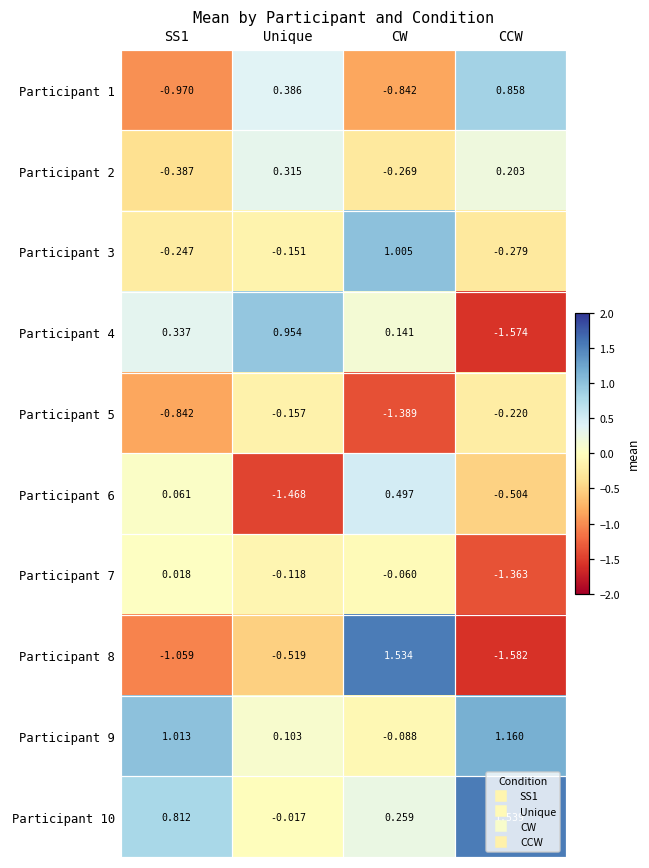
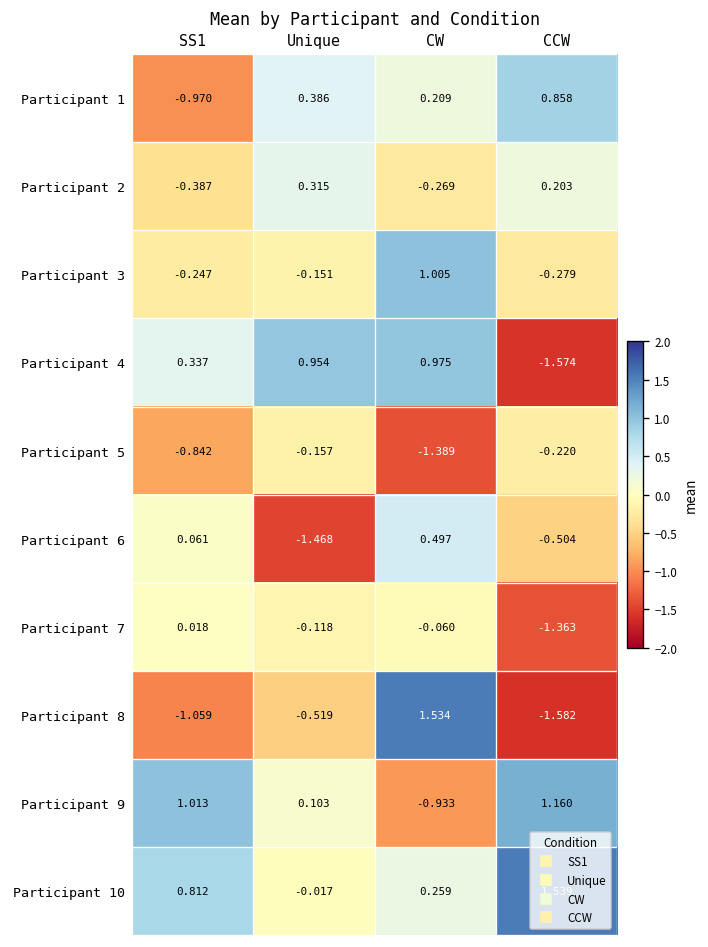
  {
    "Participant 1": {
      "SS1": -0.970,
      "Unique": 0.386,
-     "CW": -0.842,
+     "CW": 0.209,
      "CCW": 0.858
    },
    "Participant 2": {
      "SS1": -0.387,
      "Unique": 0.315,
      "CW": -0.269,
      "CCW": 0.203
    },
    "Participant 3": {
      "SS1": -0.247,
      "Unique": -0.151,
      "CW": 1.005,
      "CCW": -0.279
    },
    "Participant 4": {
      "SS1": 0.337,
      "Unique": 0.954,
-     "CW": 0.141,
+     "CW": 0.975,
      "CCW": -1.574
    },
    "Participant 5": {
      "SS1": -0.842,
      "Unique": -0.157,
      "CW": -1.389,
      "CCW": -0.220
    },
    "Participant 6": {
      "SS1": 0.061,
      "Unique": -1.468,
      "CW": 0.497,
      "CCW": -0.504
    },
    "Participant 7": {
      "SS1": 0.018,
      "Unique": -0.118,
      "CW": -0.060,
      "CCW": -1.363
    },
    "Participant 8": {
      "SS1": -1.059,
      "Unique": -0.519,
      "CW": 1.534,
      "CCW": -1.582
    },
    "Participant 9": {
      "SS1": 1.013,
      "Unique": 0.103,
-     "CW": -0.088,
+     "CW": -0.933,
      "CCW": 1.160
    },
    "Participant 10": {
      "SS1": 0.812,
      "Unique": -0.017,
      "CW": 0.259
    }
  }
